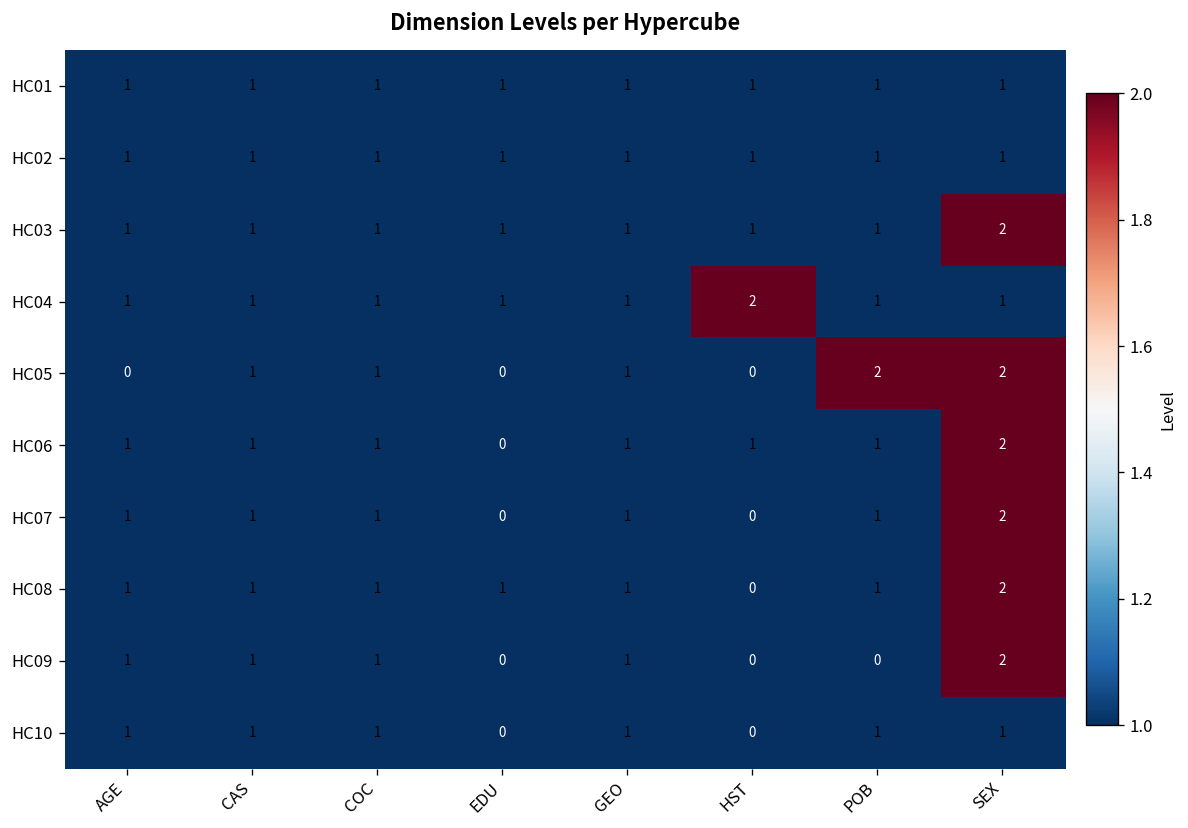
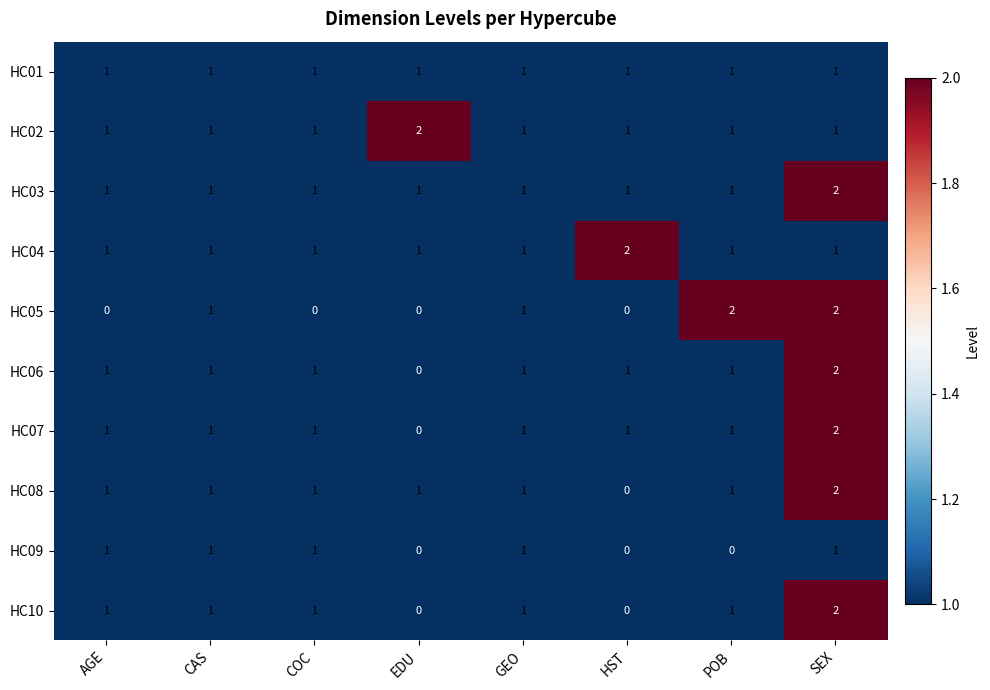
  {
    "HC01": {
      "AGE": 1,
      "CAS": 1,
      "COC": 1,
      "EDU": 1,
      "GEO": 1,
      "HST": 1,
      "POB": 1,
      "SEX": 1
    },
    "HC02": {
      "AGE": 1,
      "CAS": 1,
      "COC": 1,
-     "EDU": 1,
+     "EDU": 2,
      "GEO": 1,
      "HST": 1,
      "POB": 1,
      "SEX": 1
    },
    "HC03": {
      "AGE": 1,
      "CAS": 1,
      "COC": 1,
      "EDU": 1,
      "GEO": 1,
      "HST": 1,
      "POB": 1,
      "SEX": 2
    },
    "HC04": {
      "AGE": 1,
      "CAS": 1,
      "COC": 1,
      "EDU": 1,
      "GEO": 1,
      "HST": 2,
      "POB": 1,
      "SEX": 1
    },
    "HC05": {
      "AGE": 0,
      "CAS": 1,
-     "COC": 1,
+     "COC": 0,
      "EDU": 0,
      "GEO": 1,
      "HST": 0,
      "POB": 2,
      "SEX": 2
    },
    "HC06": {
      "AGE": 1,
      "CAS": 1,
      "COC": 1,
      "EDU": 0,
      "GEO": 1,
      "HST": 1,
      "POB": 1,
      "SEX": 2
    },
    "HC07": {
      "AGE": 1,
      "CAS": 1,
      "COC": 1,
      "EDU": 0,
      "GEO": 1,
-     "HST": 0,
+     "HST": 1,
      "POB": 1,
      "SEX": 2
    },
    "HC08": {
      "AGE": 1,
      "CAS": 1,
      "COC": 1,
      "EDU": 1,
      "GEO": 1,
      "HST": 0,
      "POB": 1,
      "SEX": 2
    },
    "HC09": {
      "AGE": 1,
      "CAS": 1,
      "COC": 1,
      "EDU": 0,
      "GEO": 1,
      "HST": 0,
      "POB": 0,
-     "SEX": 2
+     "SEX": 1
    },
    "HC10": {
      "AGE": 1,
      "CAS": 1,
      "COC": 1,
      "EDU": 0,
      "GEO": 1,
      "HST": 0,
      "POB": 1,
-     "SEX": 1
+     "SEX": 2
    }
  }
